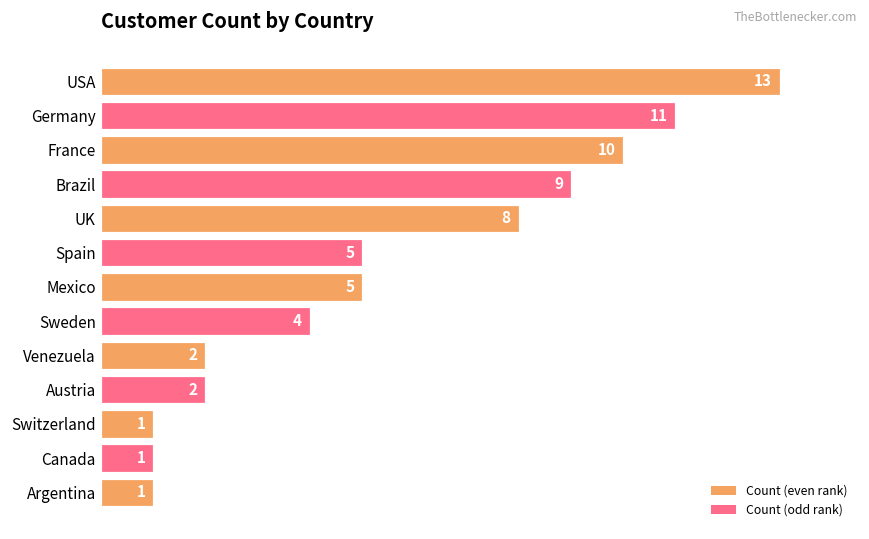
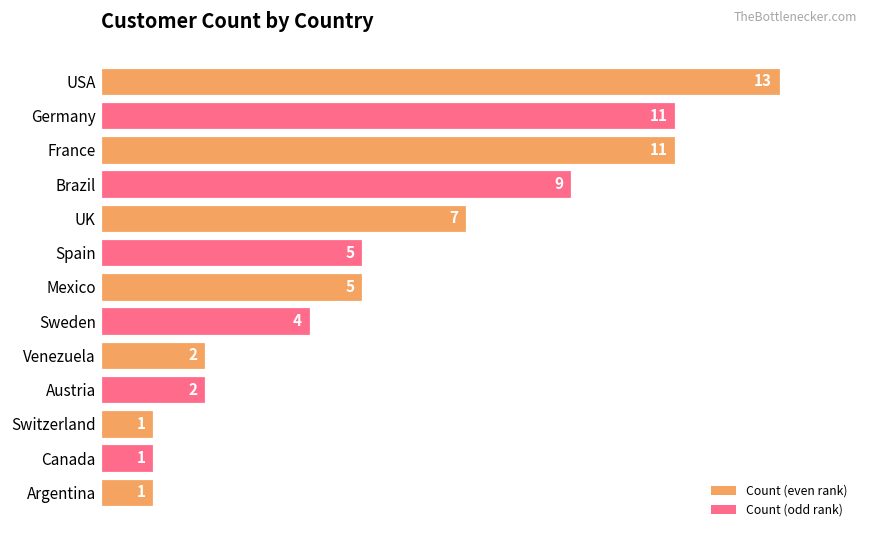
  {
    "USA": 13,
    "Germany": 11,
-   "France": 10,
+   "France": 11,
    "Brazil": 9,
-   "UK": 8,
+   "UK": 7,
    "Spain": 5,
    "Mexico": 5,
    "Sweden": 4,
    "Venezuela": 2,
    "Austria": 2,
    "Switzerland": 1,
    "Canada": 1,
    "Argentina": 1
  }
